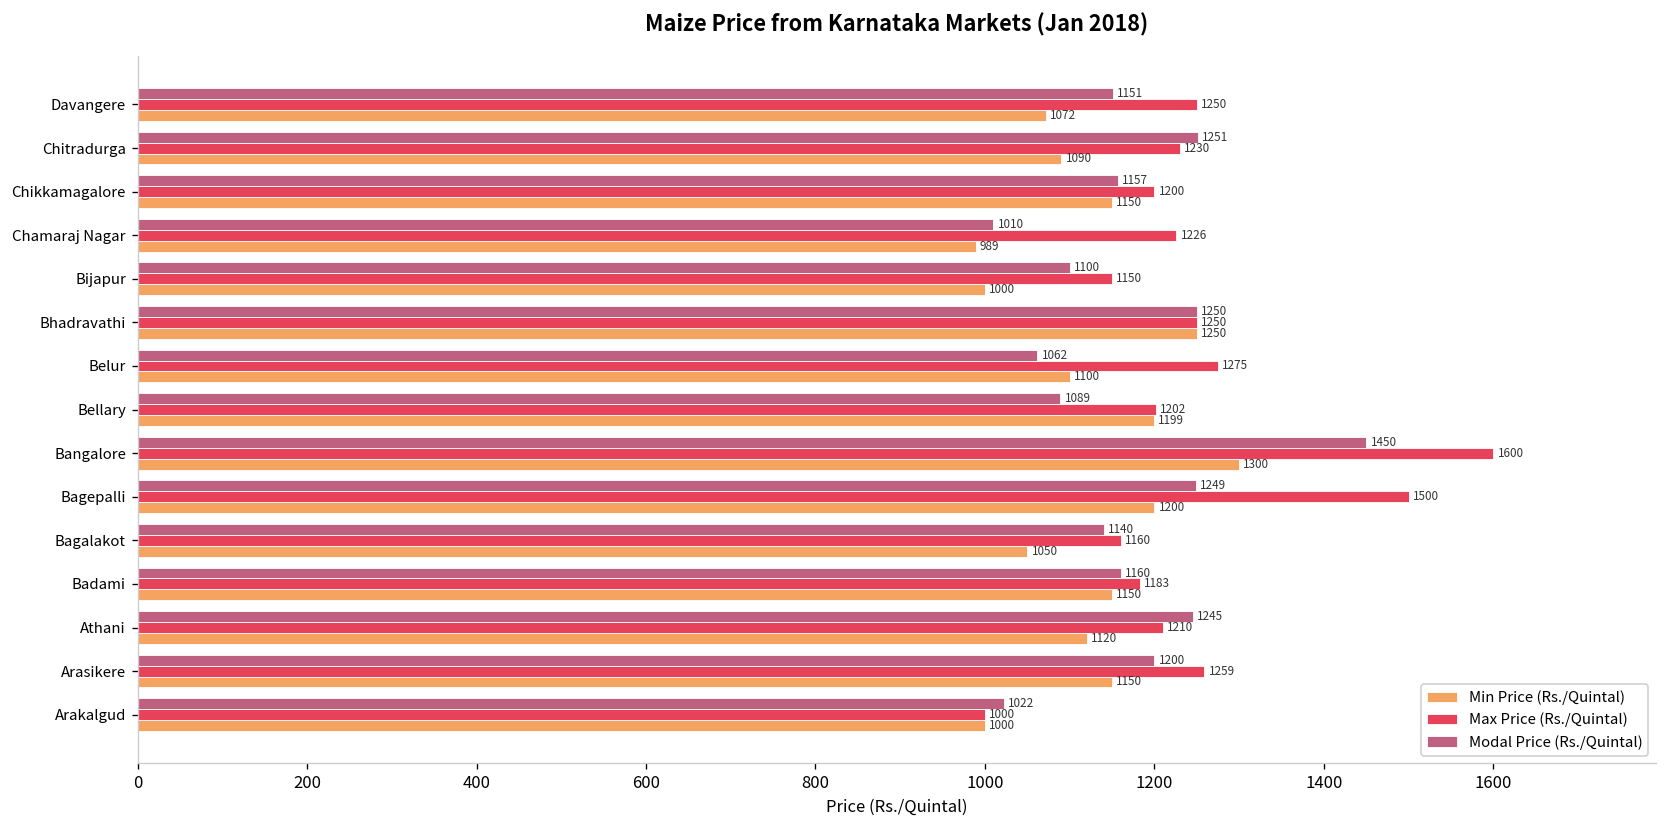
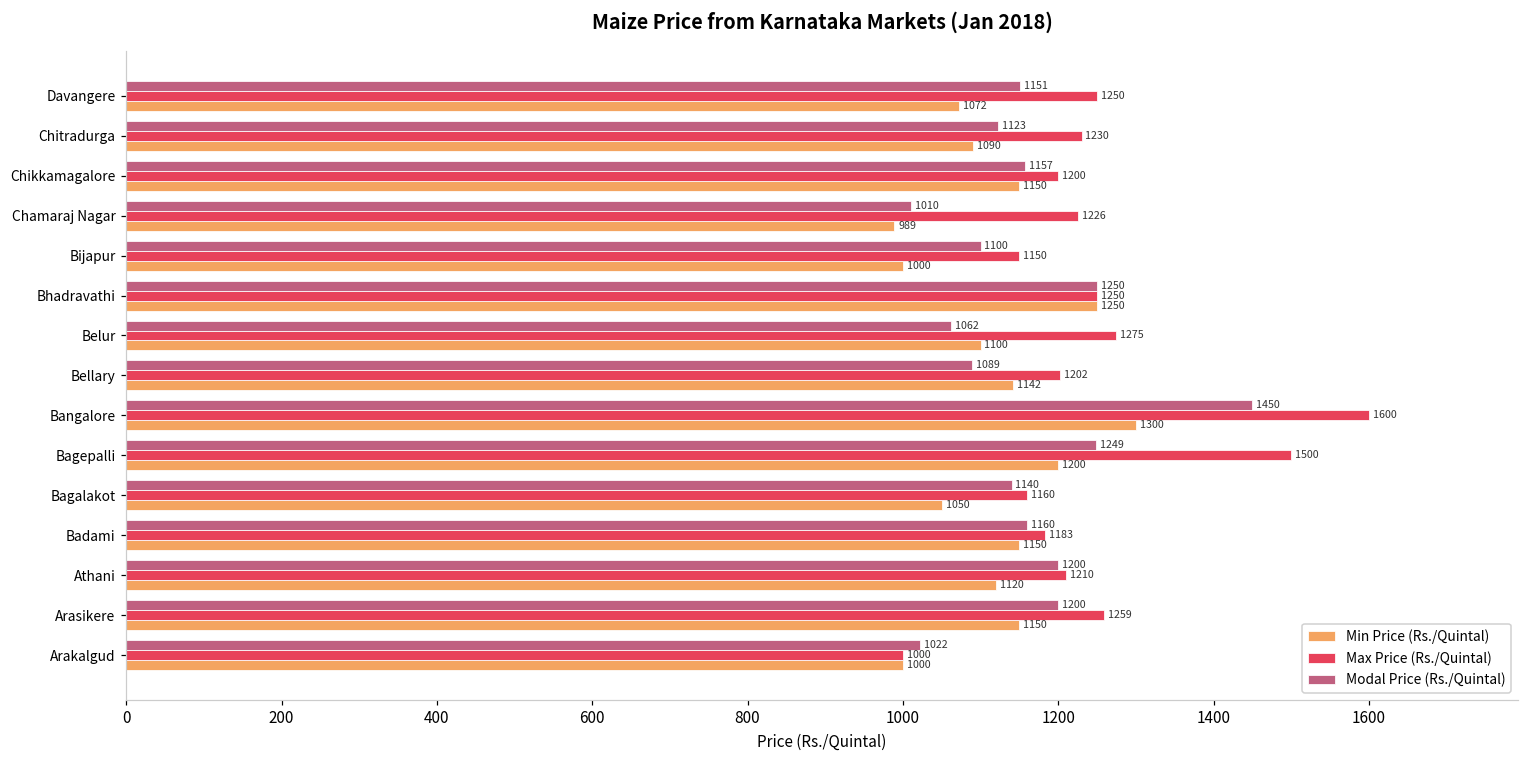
  {
    "Min Price (Rs./Quintal)": {
      "Davangere": 1072,
      "Chitradurga": 1090,
      "Chikkamagalore": 1150,
      "Chamaraj Nagar": 989,
      "Bijapur": 1000,
      "Bhadravathi": 1250,
      "Belur": 1100,
-     "Bellary": 1199,
+     "Bellary": 1142,
      "Bangalore": 1300,
      "Bagepalli": 1200,
      "Bagalakot": 1050,
      "Badami": 1150,
      "Athani": 1120,
      "Arasikere": 1150,
      "Arakalgud": 1000
    },
    "Max Price (Rs./Quintal)": {
      "Davangere": 1250,
      "Chitradurga": 1230,
      "Chikkamagalore": 1200,
      "Chamaraj Nagar": 1226,
      "Bijapur": 1150,
      "Bhadravathi": 1250,
      "Belur": 1275,
      "Bellary": 1202,
      "Bangalore": 1600,
      "Bagepalli": 1500,
      "Bagalakot": 1160,
      "Badami": 1183,
      "Athani": 1210,
      "Arasikere": 1259,
      "Arakalgud": 1000
    },
    "Modal Price (Rs./Quintal)": {
      "Davangere": 1151,
-     "Chitradurga": 1251,
+     "Chitradurga": 1123,
      "Chikkamagalore": 1157,
      "Chamaraj Nagar": 1010,
      "Bijapur": 1100,
      "Bhadravathi": 1250,
      "Belur": 1062,
      "Bellary": 1089,
      "Bangalore": 1450,
      "Bagepalli": 1249,
      "Bagalakot": 1140,
      "Badami": 1160,
-     "Athani": 1245,
+     "Athani": 1200,
      "Arasikere": 1200,
      "Arakalgud": 1022
    }
  }
